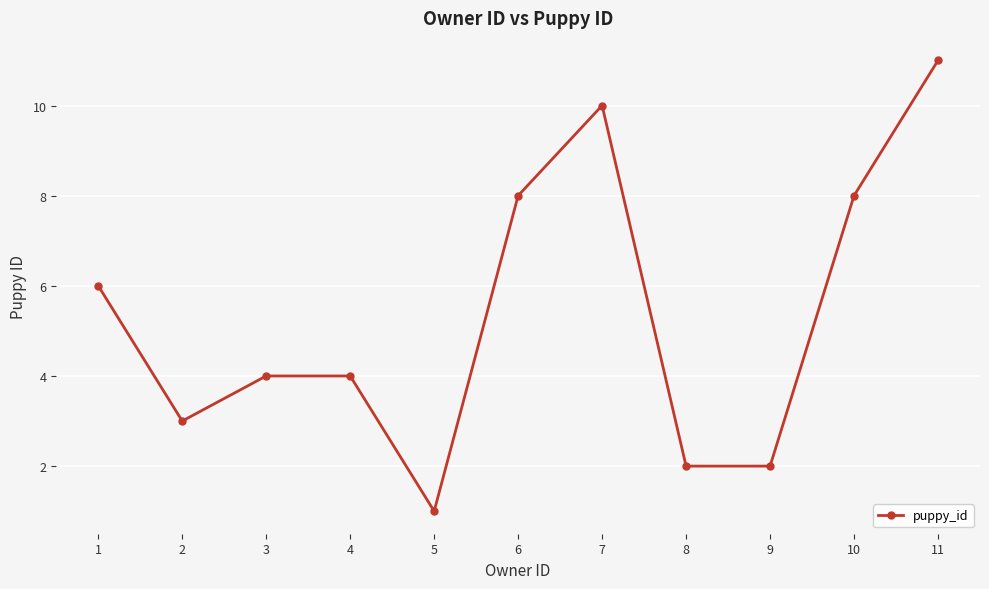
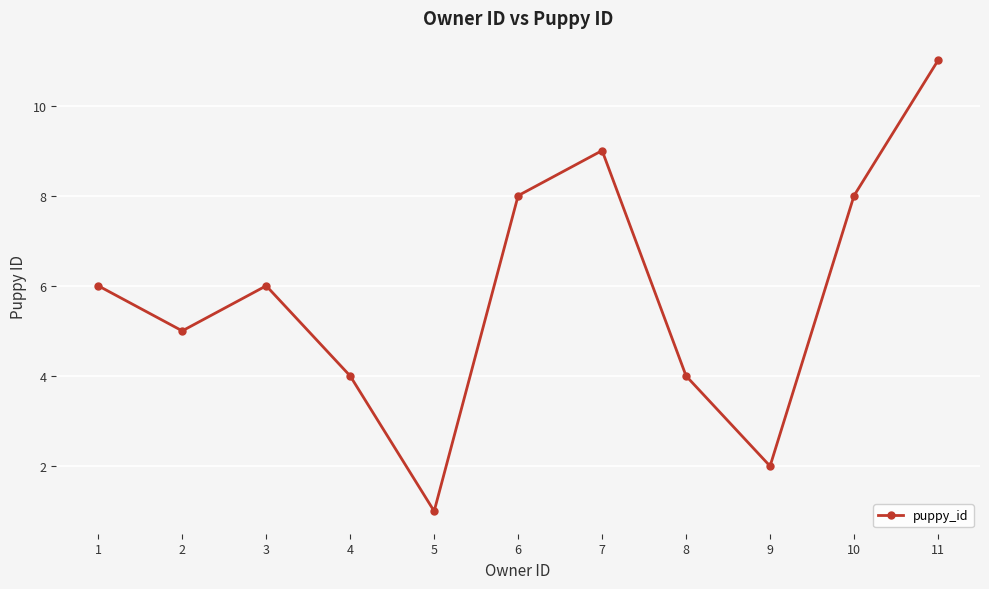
  {
    "1": 6,
-   "2": 3,
-   "3": 4,
+   "2": 5,
+   "3": 6,
    "4": 4,
    "5": 1,
    "6": 8,
-   "7": 10,
-   "8": 2,
+   "7": 9,
+   "8": 4,
    "9": 2,
    "10": 8,
    "11": 11
  }
